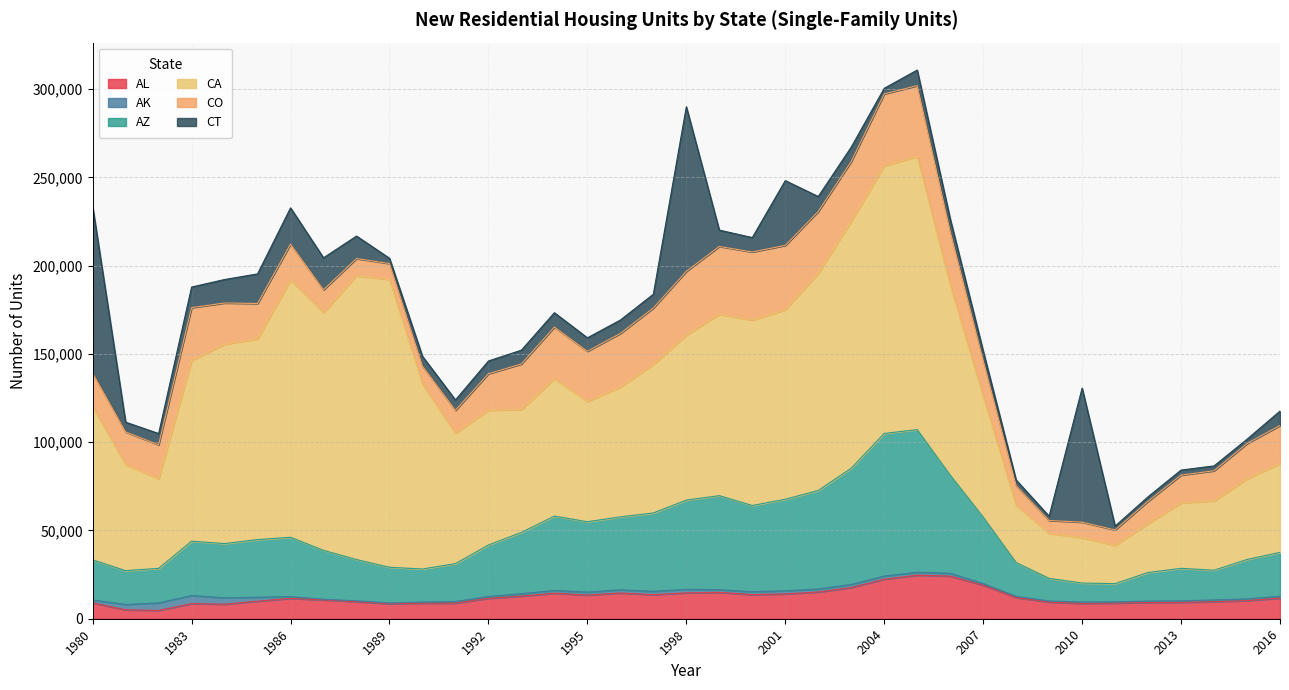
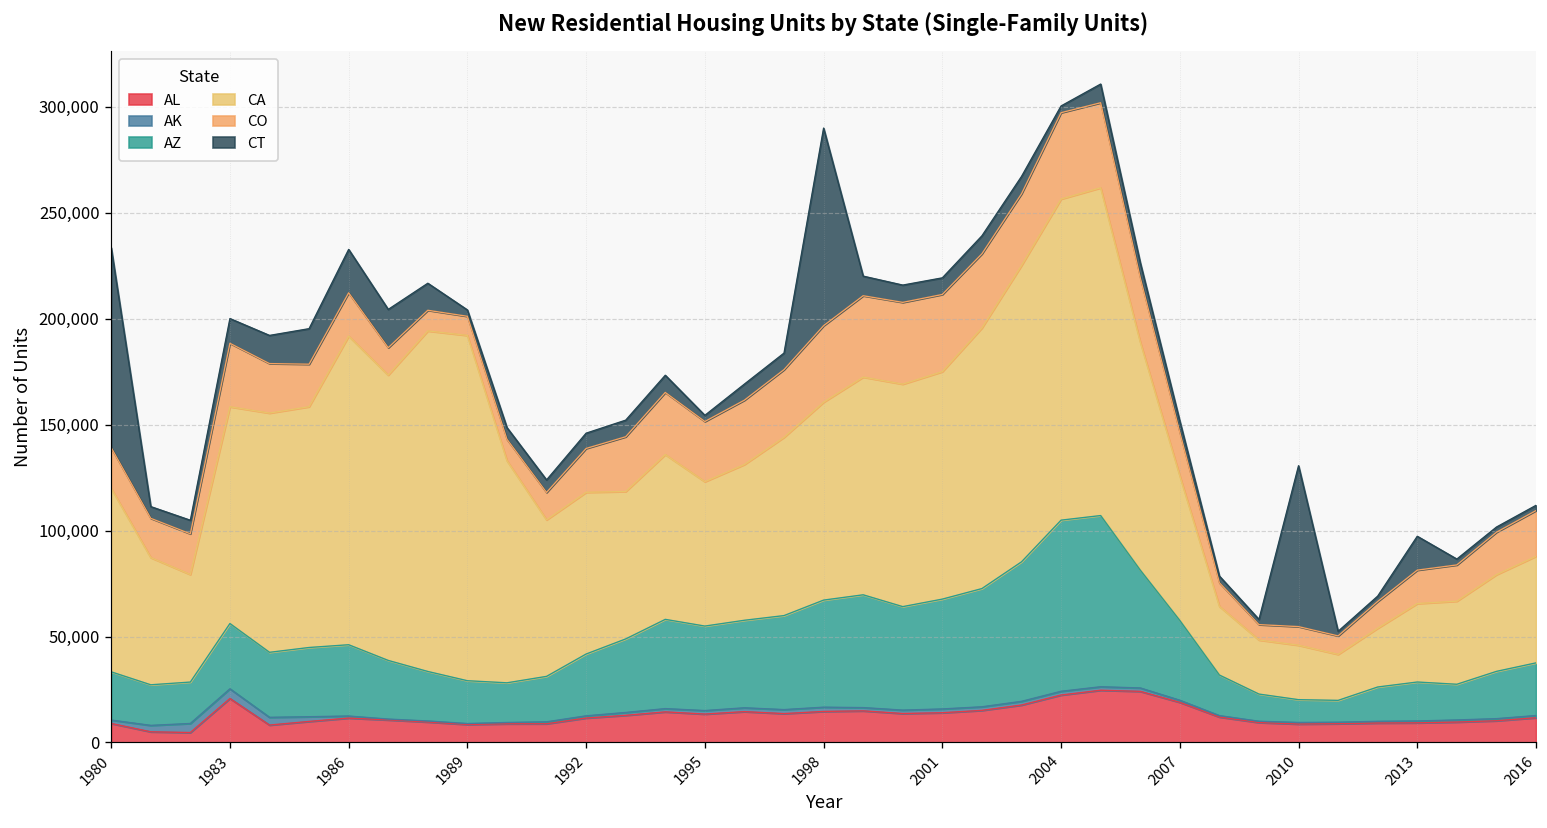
  {
    "AL": {
      "1980": "9,000",
-     "1983": "9,000",
+     "1983": "21,000",
      "1995": "13,000",
      "1998": "15,000",
      "2001": "14,000",
      "2004": "22,000"
    },
    "CT": {
      "1980": "94,000",
      "1983": "12,000",
      "1986": "20,000",
      "1989": "3,000",
      "1992": "7,000",
-     "1995": "8,000",
+     "1995": "3,000",
      "1998": "93,000",
-     "2001": "37,000",
+     "2001": "8,000",
      "2004": "3,000",
      "2007": "5,000",
      "2010": "76,000",
-     "2013": "3,000",
-     "2016": "8,000"
+     "2013": "16,000",
+     "2016": "2,000"
    }
  }
